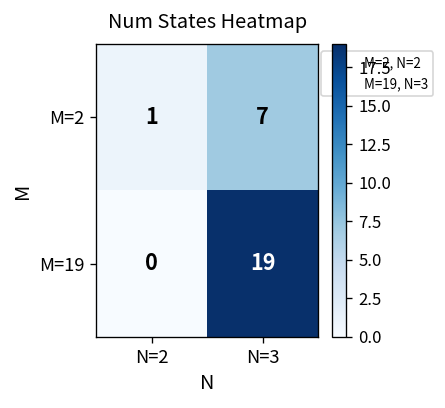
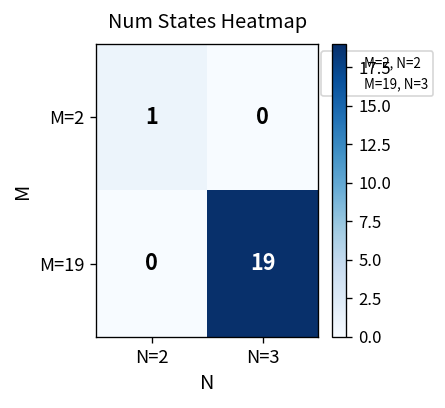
  {
    "M=2": {
      "N=2": 1,
-     "N=3": 7
+     "N=3": 0
    },
    "M=19": {
      "N=2": 0,
      "N=3": 19
    }
  }
